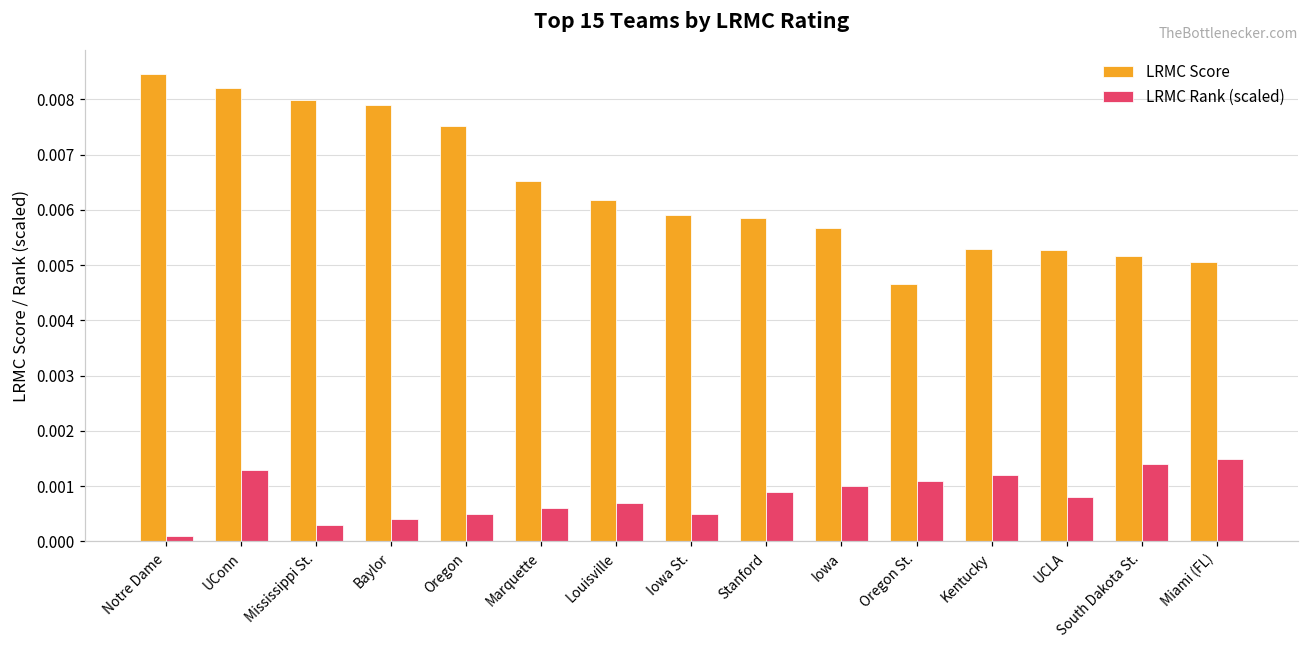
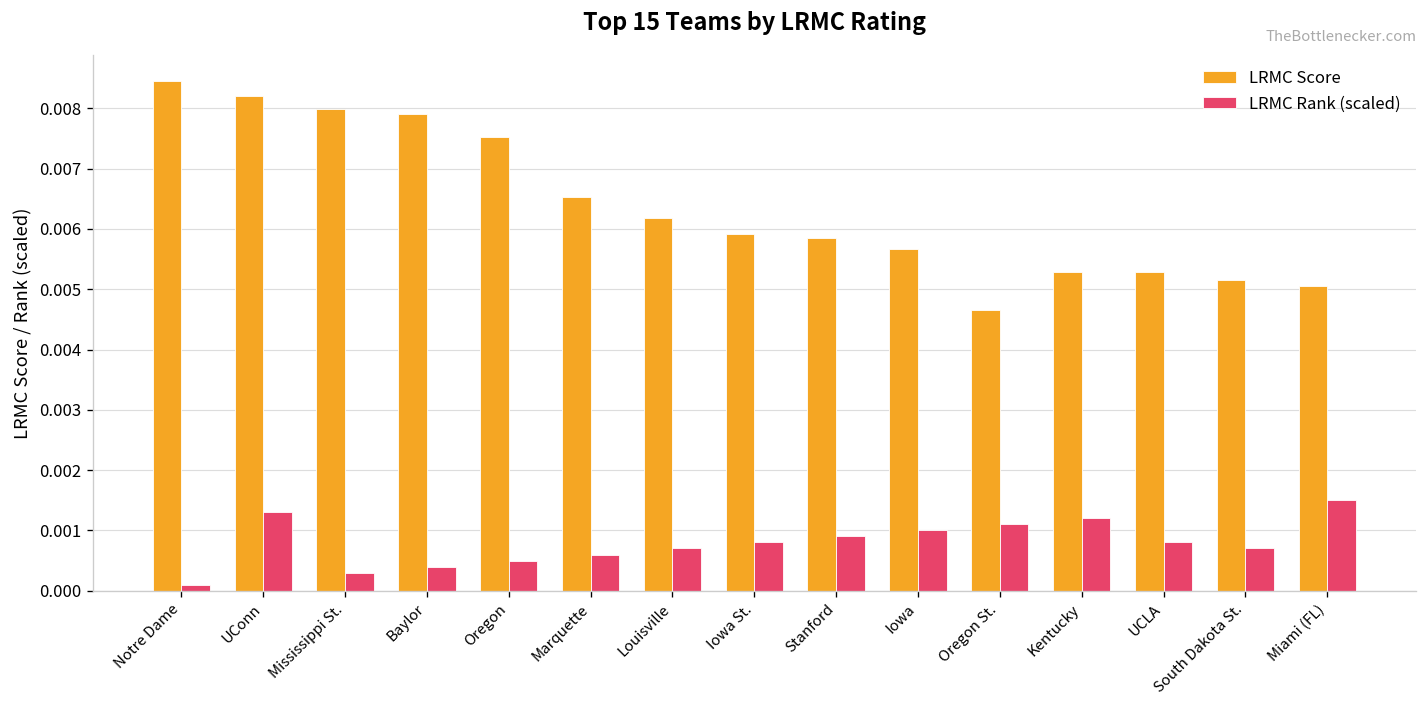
  {
    "LRMC Score": {
      "Notre Dame": 0.0085,
      "UConn": 0.0082,
      "Mississippi St.": 0.0080,
      "Baylor": 0.0079,
      "Oregon": 0.0075,
      "Marquette": 0.0065,
      "Louisville": 0.0062,
      "Iowa St.": 0.0059,
      "Stanford": 0.0059,
      "Iowa": 0.0057,
      "Oregon St.": 0.0047,
      "Kentucky": 0.0053,
      "UCLA": 0.0053,
      "South Dakota St.": 0.0052,
      "Miami (FL)": 0.0050
    },
    "LRMC Rank (scaled)": {
      "Notre Dame": 0.0001,
      "UConn": 0.0013,
      "Mississippi St.": 0.0003,
      "Baylor": 0.0004,
      "Oregon": 0.0005,
      "Marquette": 0.0006,
      "Louisville": 0.0007,
-     "Iowa St.": 0.0005,
+     "Iowa St.": 0.0008,
      "Stanford": 0.0009,
      "Iowa": 0.0010,
      "Oregon St.": 0.0011,
      "Kentucky": 0.0012,
      "UCLA": 0.0008,
-     "South Dakota St.": 0.0014,
+     "South Dakota St.": 0.0007,
      "Miami (FL)": 0.0015
    }
  }
